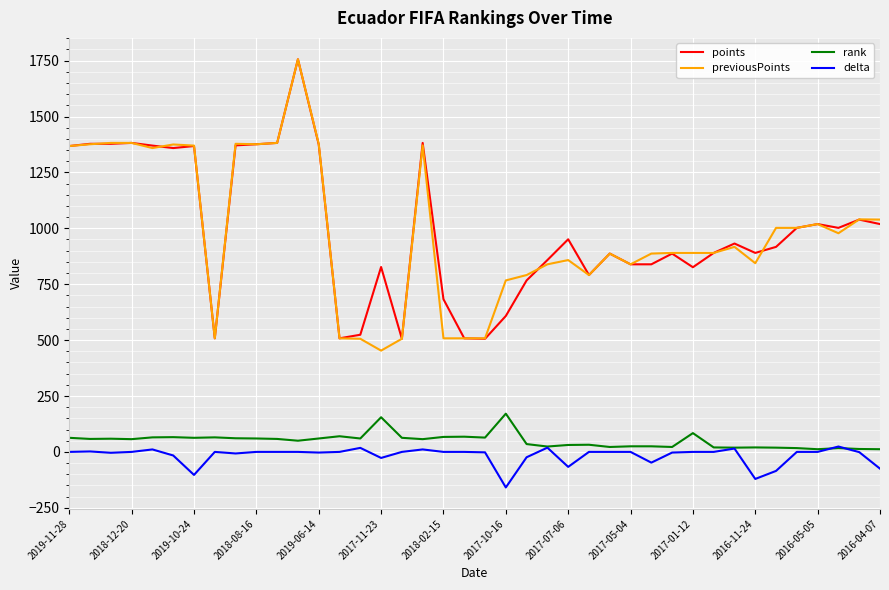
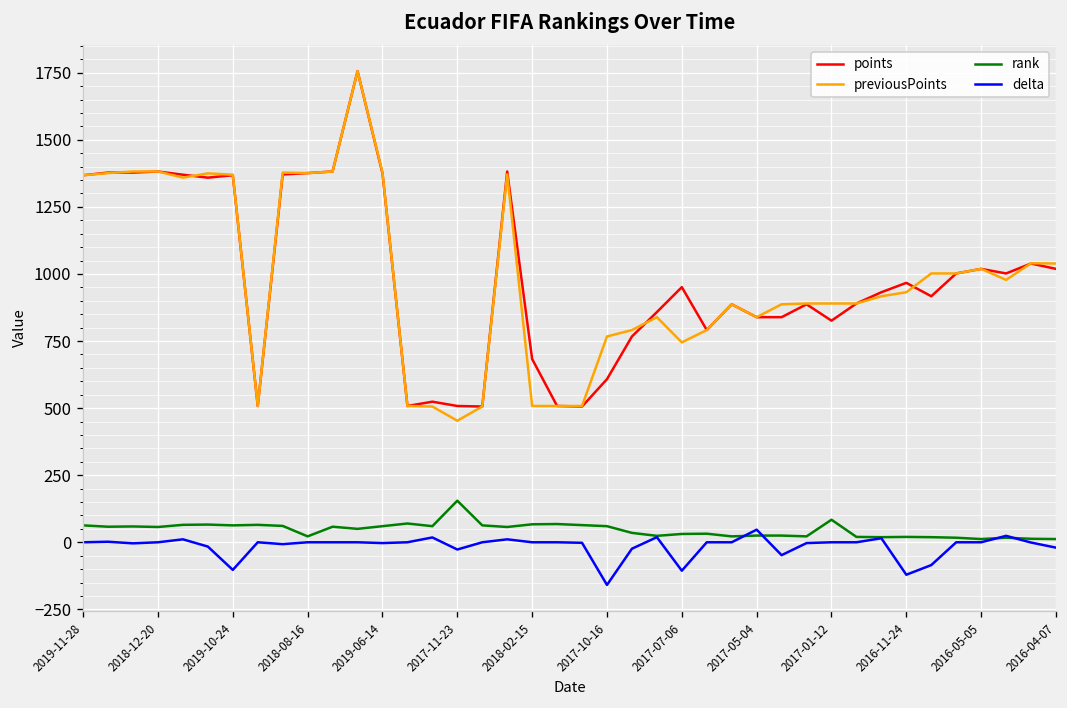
  {
    "points": {
-     "2017-11-23": 830,
+     "2017-11-23": 510,
      "2018-02-15": 680,
      "2017-10-16": 610,
      "2017-07-06": 950,
      "2017-01-12": 830,
-     "2016-11-24": 890,
+     "2016-11-24": 970,
      "2016-04-07": 1020
    },
    "previousPoints": {
      "2017-11-23": 450,
      "2018-02-15": 510,
      "2017-10-16": 770,
-     "2017-07-06": 860,
+     "2017-07-06": 750,
      "2017-01-12": 890,
-     "2016-11-24": 840,
+     "2016-11-24": 930,
      "2016-04-07": 1040
    },
    "rank": {
      "2019-11-28": 60,
      "2018-12-20": 60,
      "2019-10-24": 60,
-     "2018-08-16": 60,
+     "2018-08-16": 20,
      "2019-06-14": 60,
      "2017-11-23": 160,
      "2018-02-15": 70,
-     "2017-10-16": 170,
+     "2017-10-16": 60,
      "2017-07-06": 30,
      "2017-05-04": 30,
      "2017-01-12": 80,
      "2016-11-24": 20,
      "2016-05-05": 10,
      "2016-04-07": 10
    },
    "delta": {
      "2019-11-28": 0,
      "2018-12-20": 0,
      "2019-10-24": -100,
      "2018-08-16": 0,
      "2019-06-14": 0,
      "2017-11-23": -30,
      "2018-02-15": 0,
      "2017-10-16": -160,
-     "2017-07-06": -70,
-     "2017-05-04": 0,
+     "2017-07-06": -110,
+     "2017-05-04": 50,
      "2017-01-12": 0,
      "2016-11-24": -120,
      "2016-05-05": 0,
-     "2016-04-07": -80
+     "2016-04-07": -20
    }
  }
